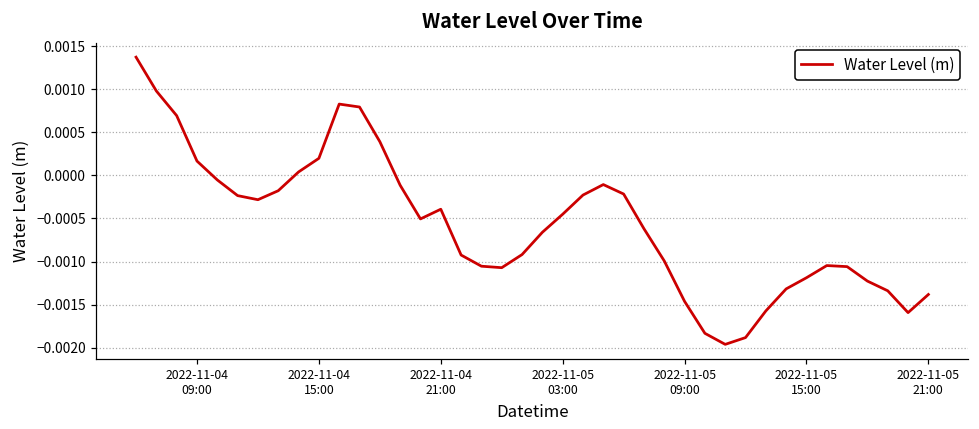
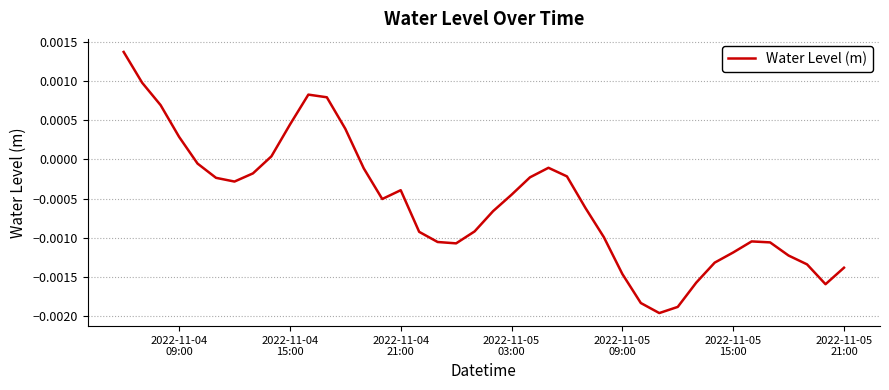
  {
-   "2022-11-04 09:00": 0.0002,
-   "2022-11-04 15:00": 0.0002,
+   "2022-11-04 09:00": 0.0003,
+   "2022-11-04 15:00": 0.0004,
    "2022-11-04 21:00": -0.0004,
    "2022-11-05 03:00": -0.0005,
    "2022-11-05 09:00": -0.0015,
    "2022-11-05 15:00": -0.0012,
    "2022-11-05 21:00": -0.0014
  }
